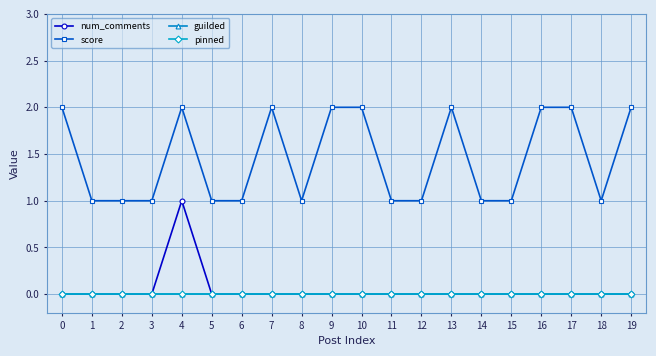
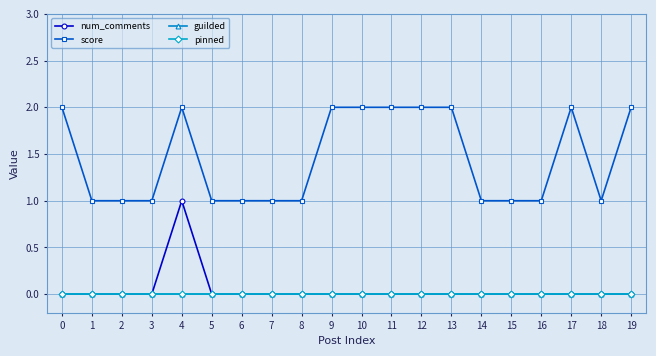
  {
    "num_comments": {
      "4": 1
    },
    "score": {
      "0": 2,
      "1": 1,
      "2": 1,
      "3": 1,
      "4": 2,
      "5": 1,
      "6": 1,
-     "7": 2,
+     "7": 1,
      "8": 1,
      "9": 2,
      "10": 2,
-     "11": 1,
-     "12": 1,
+     "11": 2,
+     "12": 2,
      "13": 2,
      "14": 1,
      "15": 1,
-     "16": 2,
+     "16": 1,
      "17": 2,
      "18": 1,
      "19": 2
    },
    "pinned": {
      "4": 0
    }
  }
